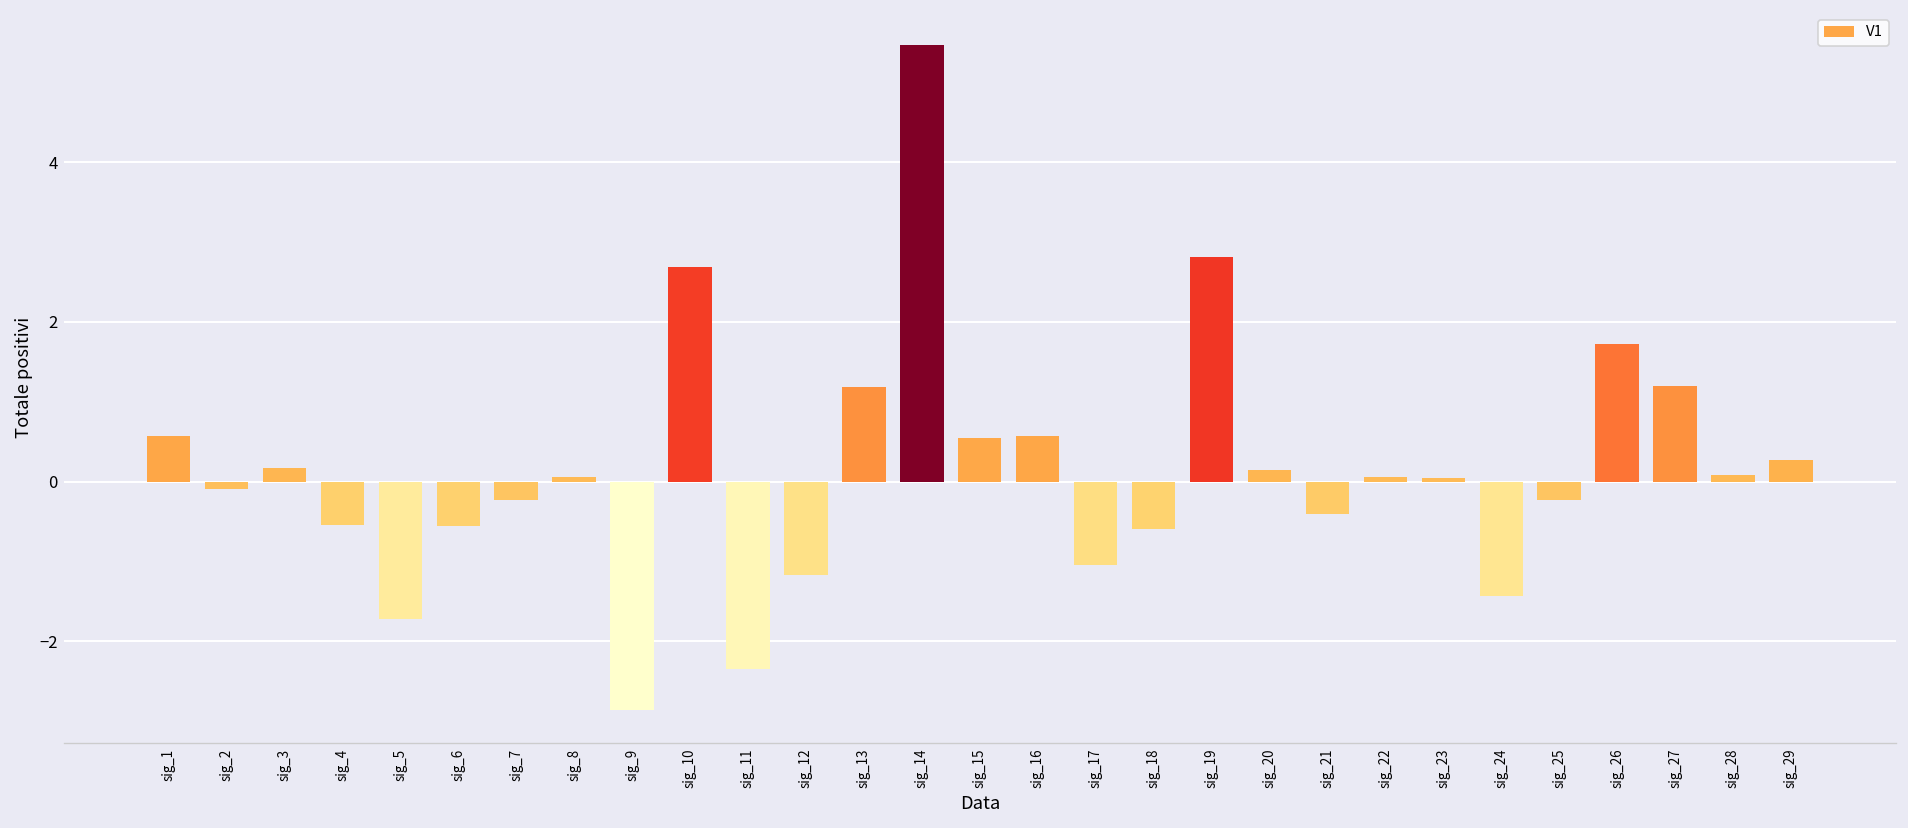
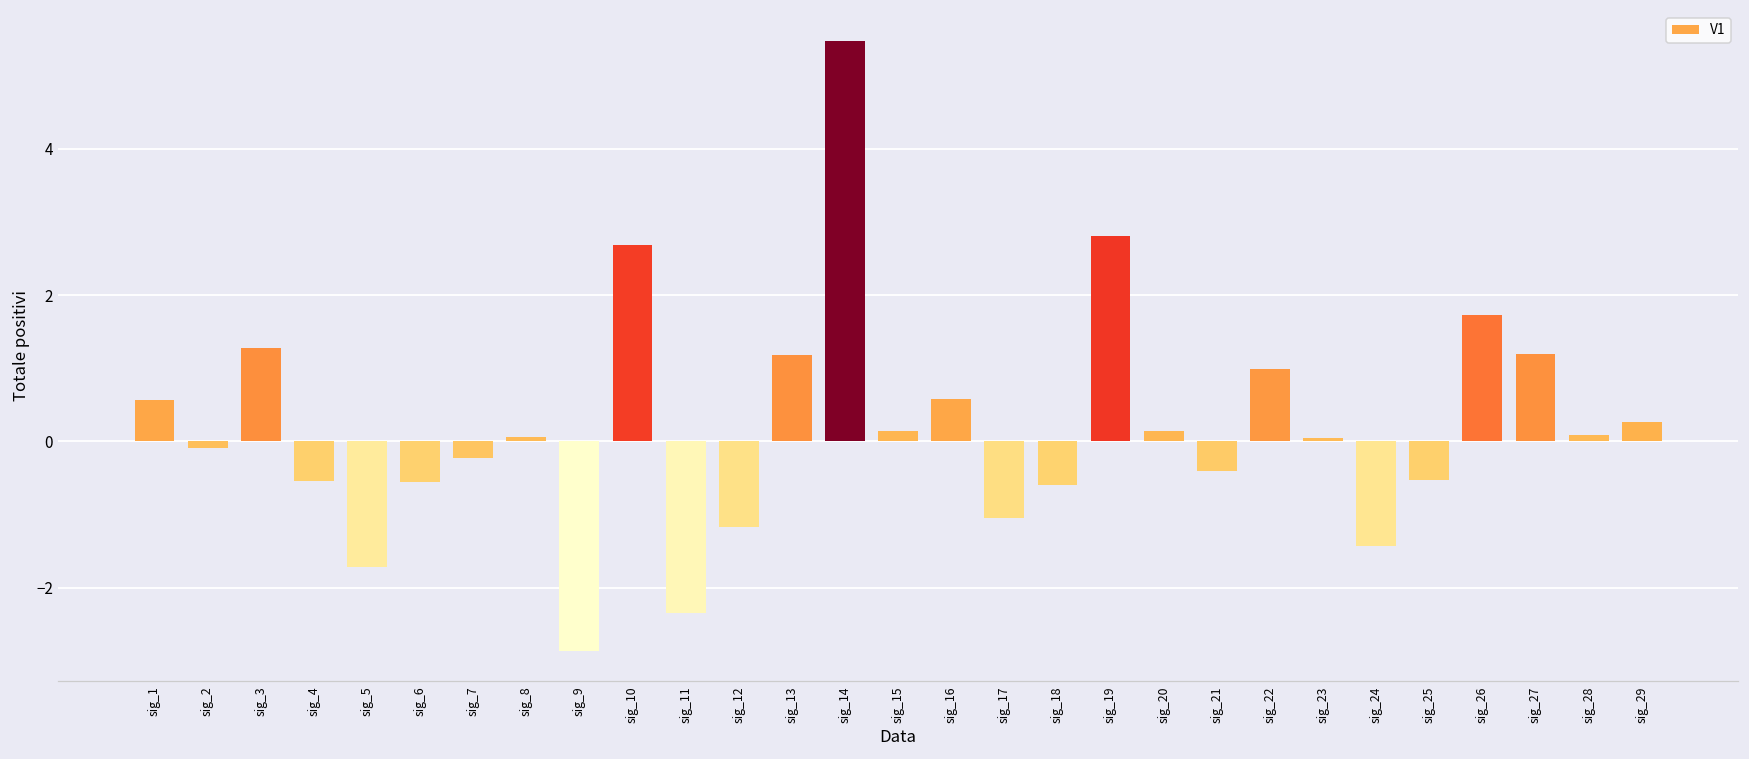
  {
    "sig_1": 0.6,
    "sig_2": -0.1,
-   "sig_3": 0.2,
+   "sig_3": 1.3,
    "sig_4": -0.5,
    "sig_5": -1.7,
    "sig_6": -0.6,
    "sig_7": -0.2,
    "sig_8": 0.1,
    "sig_9": -2.9,
    "sig_10": 2.7,
    "sig_11": -2.3,
    "sig_12": -1.2,
    "sig_13": 1.2,
    "sig_14": 5.5,
-   "sig_15": 0.5,
+   "sig_15": 0.1,
    "sig_16": 0.6,
    "sig_17": -1.0,
    "sig_18": -0.6,
    "sig_19": 2.8,
    "sig_20": 0.1,
    "sig_21": -0.4,
-   "sig_22": 0.1,
+   "sig_22": 1.0,
    "sig_23": 0.0,
    "sig_24": -1.4,
-   "sig_25": -0.2,
+   "sig_25": -0.5,
    "sig_26": 1.7,
    "sig_27": 1.2,
    "sig_28": 0.1,
    "sig_29": 0.3
  }
